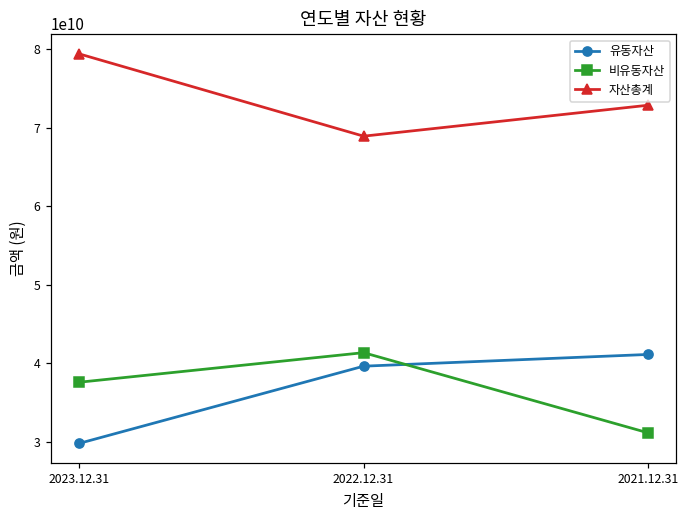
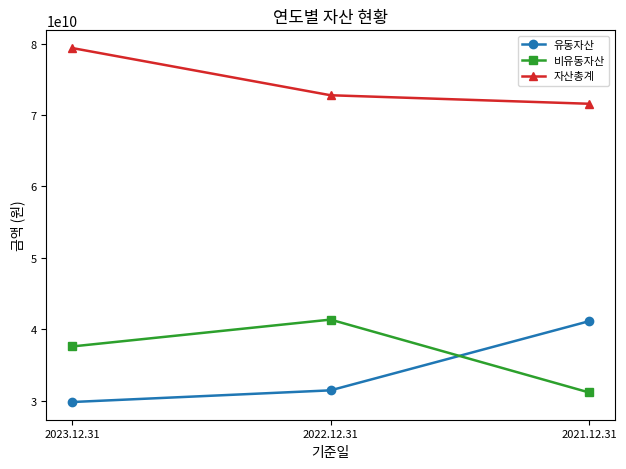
  {
    "유동자산": {
      "2023.12.31": 30000000000,
-     "2022.12.31": 40000000000,
+     "2022.12.31": 31000000000,
      "2021.12.31": 41000000000
    },
    "비유동자산": {
      "2023.12.31": 38000000000,
      "2022.12.31": 41000000000,
      "2021.12.31": 31000000000
    },
    "자산총계": {
      "2023.12.31": 79000000000,
-     "2022.12.31": 69000000000,
-     "2021.12.31": 73000000000
+     "2022.12.31": 73000000000,
+     "2021.12.31": 72000000000
    }
  }
